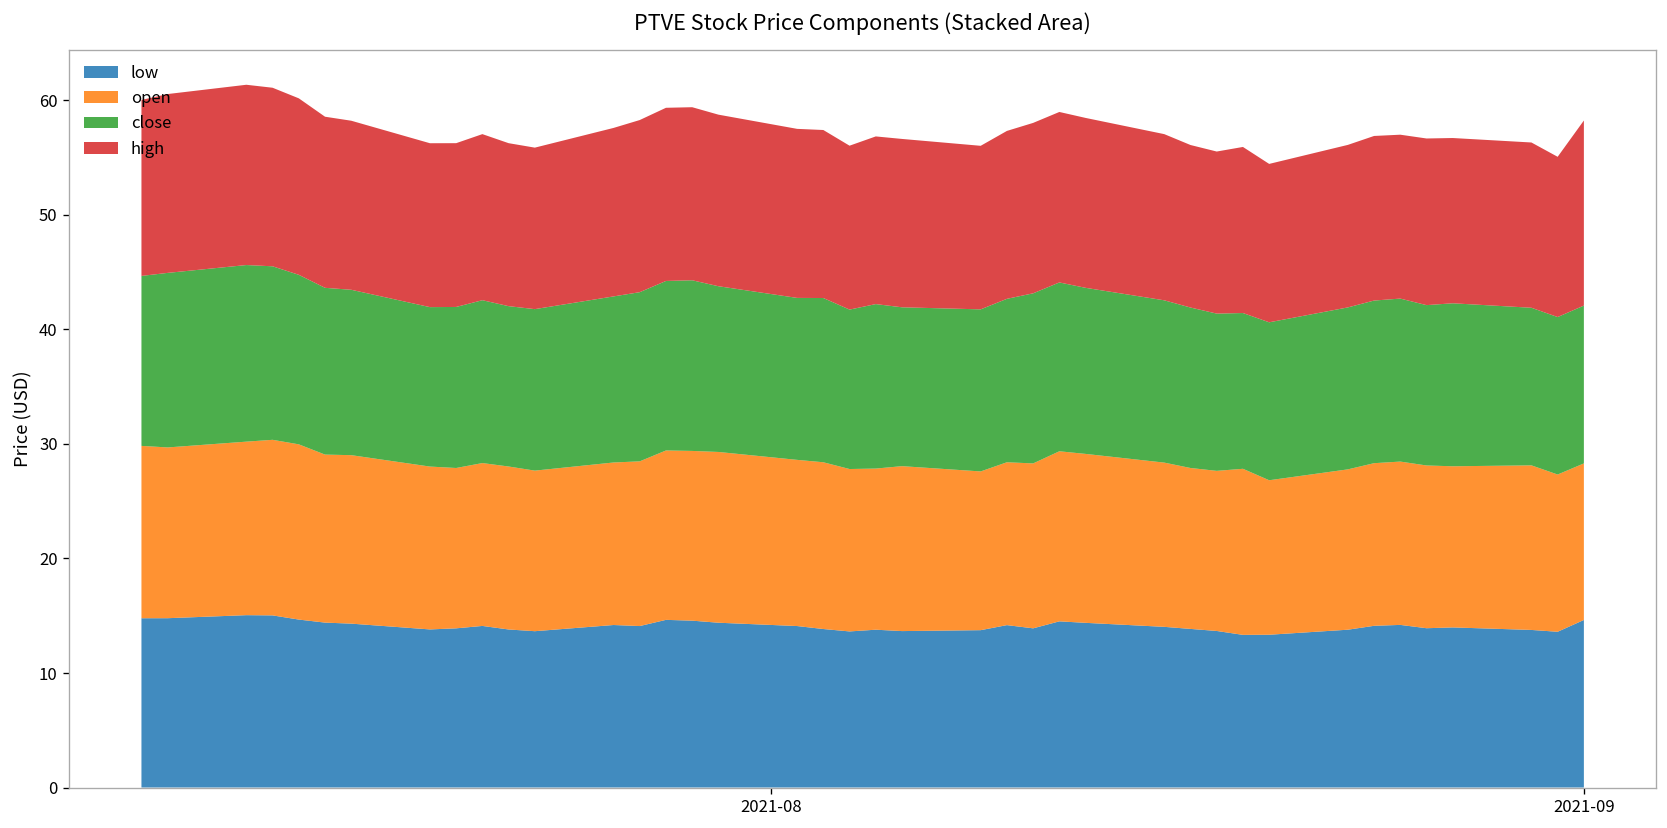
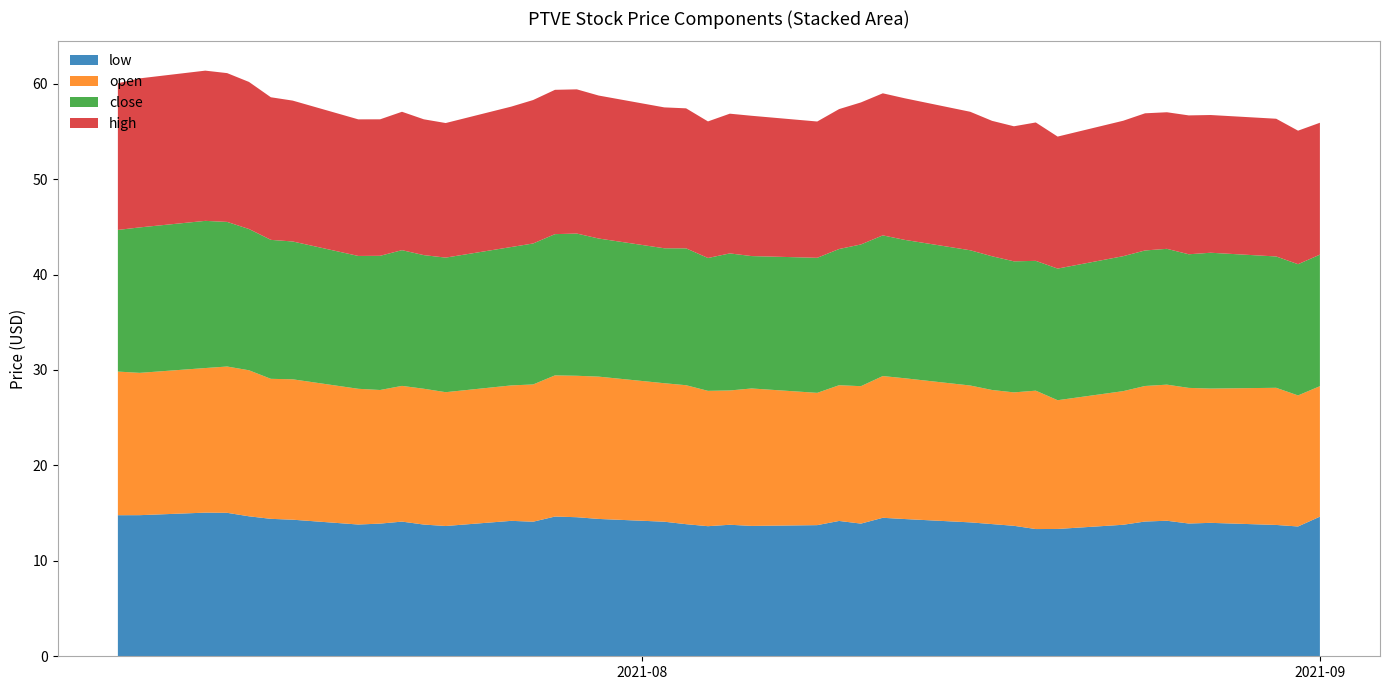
  {
    "low": {
      "2021-09": 15
    },
    "open": {
      "2021-09": 14
    },
    "close": {
      "2021-09": 14
    },
    "high": {
-     "2021-09": 16
+     "2021-09": 14
    }
  }
